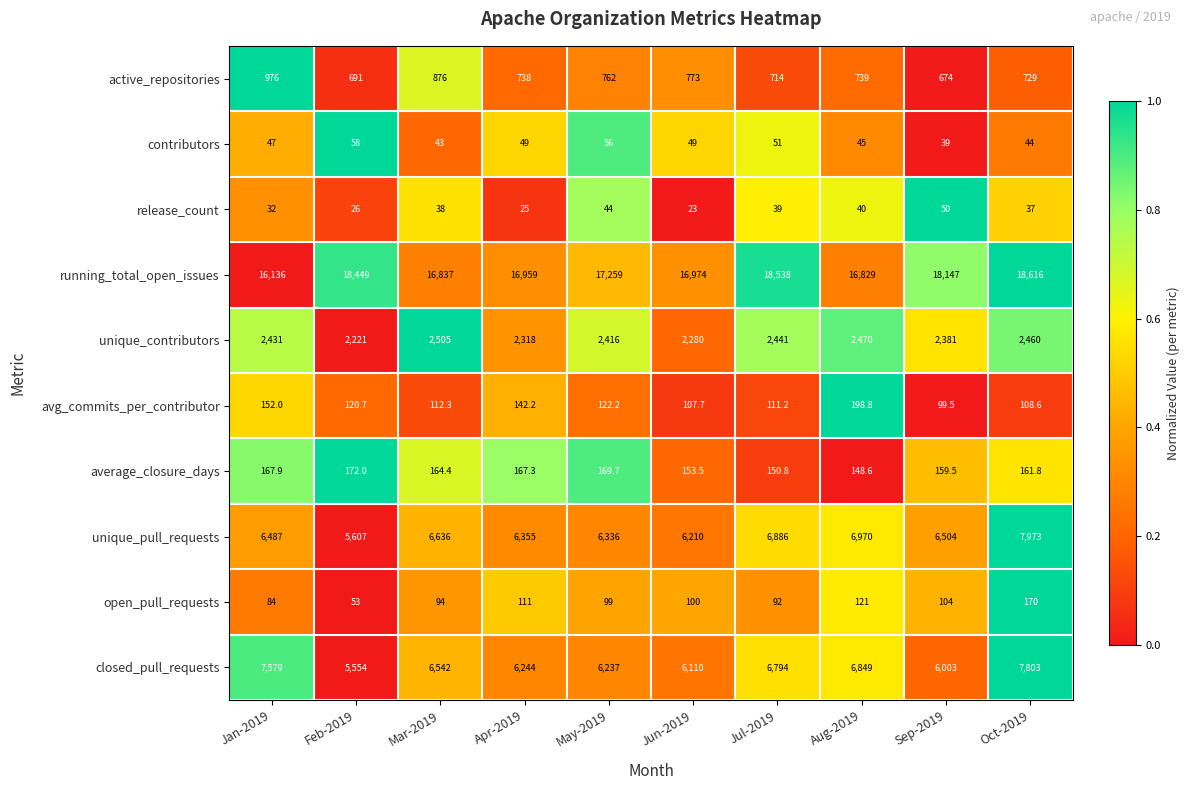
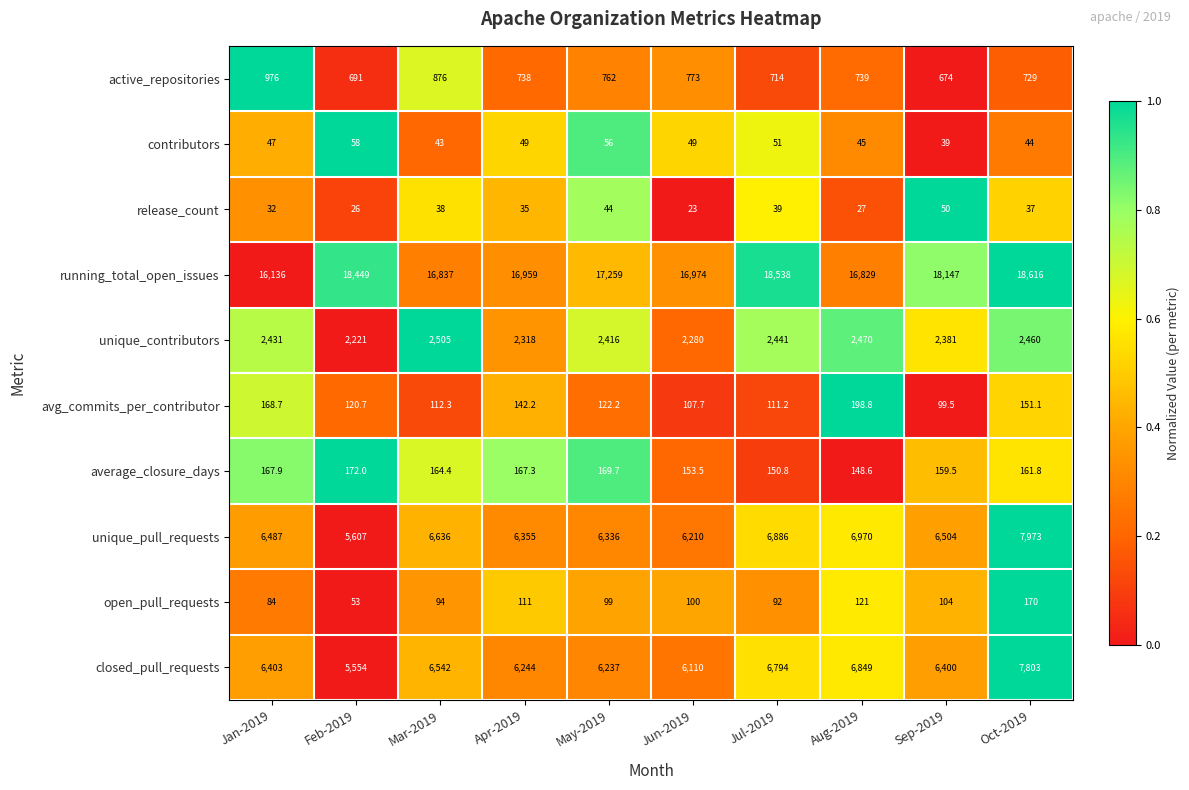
  {
    "active_repositories": {
      "Jan-2019": "976",
      "Feb-2019": "691",
      "Mar-2019": "876",
      "Apr-2019": "738",
      "May-2019": "762",
      "Jun-2019": "773",
      "Jul-2019": "714",
      "Aug-2019": "739",
      "Sep-2019": "674",
      "Oct-2019": "729"
    },
    "contributors": {
      "Jan-2019": "47",
      "Feb-2019": "58",
      "Mar-2019": "43",
      "Apr-2019": "49",
      "May-2019": "56",
      "Jun-2019": "49",
      "Jul-2019": "51",
      "Aug-2019": "45",
      "Sep-2019": "39",
      "Oct-2019": "44"
    },
    "release_count": {
      "Jan-2019": "32",
      "Feb-2019": "26",
      "Mar-2019": "38",
-     "Apr-2019": "25",
+     "Apr-2019": "35",
      "May-2019": "44",
      "Jun-2019": "23",
      "Jul-2019": "39",
-     "Aug-2019": "40",
+     "Aug-2019": "27",
      "Sep-2019": "50",
      "Oct-2019": "37"
    },
    "running_total_open_issues": {
      "Jan-2019": "16,136",
      "Feb-2019": "18,449",
      "Mar-2019": "16,837",
      "Apr-2019": "16,959",
      "May-2019": "17,259",
      "Jun-2019": "16,974",
      "Jul-2019": "18,538",
      "Aug-2019": "16,829",
      "Sep-2019": "18,147",
      "Oct-2019": "18,616"
    },
    "unique_contributors": {
      "Jan-2019": "2,431",
      "Feb-2019": "2,221",
      "Mar-2019": "2,505",
      "Apr-2019": "2,318",
      "May-2019": "2,416",
      "Jun-2019": "2,280",
      "Jul-2019": "2,441",
      "Aug-2019": "2,470",
      "Sep-2019": "2,381",
      "Oct-2019": "2,460"
    },
    "avg_commits_per_contributor": {
-     "Jan-2019": "152.0",
+     "Jan-2019": "168.7",
      "Feb-2019": "120.7",
      "Mar-2019": "112.3",
      "Apr-2019": "142.2",
      "May-2019": "122.2",
      "Jun-2019": "107.7",
      "Jul-2019": "111.2",
      "Aug-2019": "198.8",
      "Sep-2019": "99.5",
-     "Oct-2019": "108.6"
+     "Oct-2019": "151.1"
    },
    "average_closure_days": {
      "Jan-2019": "167.9",
      "Feb-2019": "172.0",
      "Mar-2019": "164.4",
      "Apr-2019": "167.3",
      "May-2019": "169.7",
      "Jun-2019": "153.5",
      "Jul-2019": "150.8",
      "Aug-2019": "148.6",
      "Sep-2019": "159.5",
      "Oct-2019": "161.8"
    },
    "unique_pull_requests": {
      "Jan-2019": "6,487",
      "Feb-2019": "5,607",
      "Mar-2019": "6,636",
      "Apr-2019": "6,355",
      "May-2019": "6,336",
      "Jun-2019": "6,210",
      "Jul-2019": "6,886",
      "Aug-2019": "6,970",
      "Sep-2019": "6,504",
      "Oct-2019": "7,973"
    },
    "open_pull_requests": {
      "Jan-2019": "84",
      "Feb-2019": "53",
      "Mar-2019": "94",
      "Apr-2019": "111",
      "May-2019": "99",
      "Jun-2019": "100",
      "Jul-2019": "92",
      "Aug-2019": "121",
      "Sep-2019": "104",
      "Oct-2019": "170"
    },
    "closed_pull_requests": {
-     "Jan-2019": "7,579",
+     "Jan-2019": "6,403",
      "Feb-2019": "5,554",
      "Mar-2019": "6,542",
      "Apr-2019": "6,244",
      "May-2019": "6,237",
      "Jun-2019": "6,110",
      "Jul-2019": "6,794",
      "Aug-2019": "6,849",
-     "Sep-2019": "6,003",
+     "Sep-2019": "6,400",
      "Oct-2019": "7,803"
    }
  }
